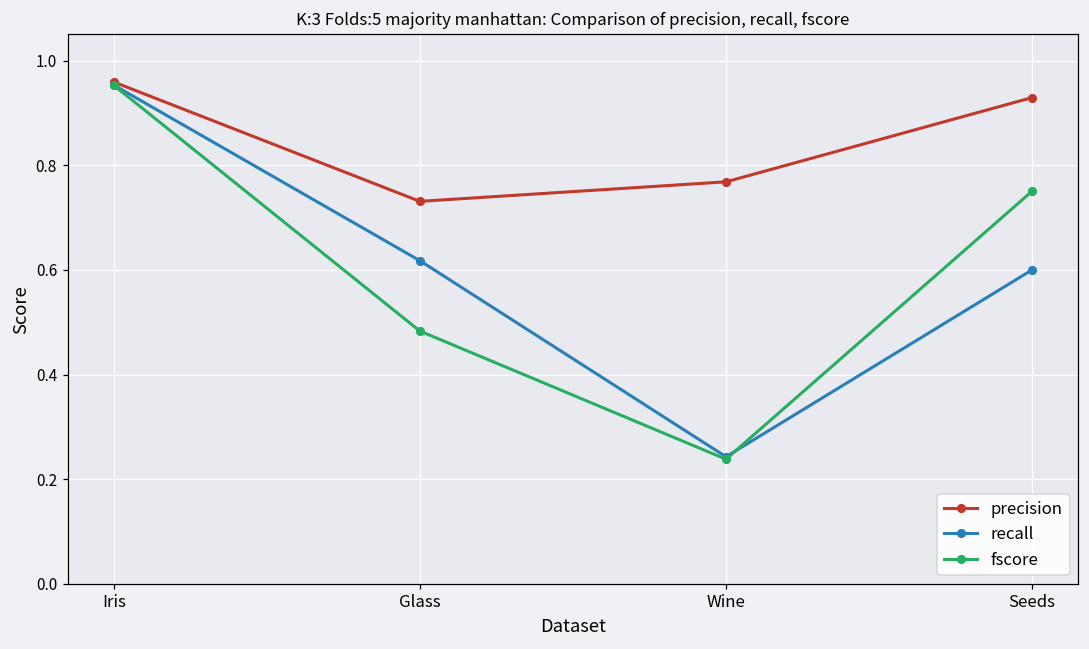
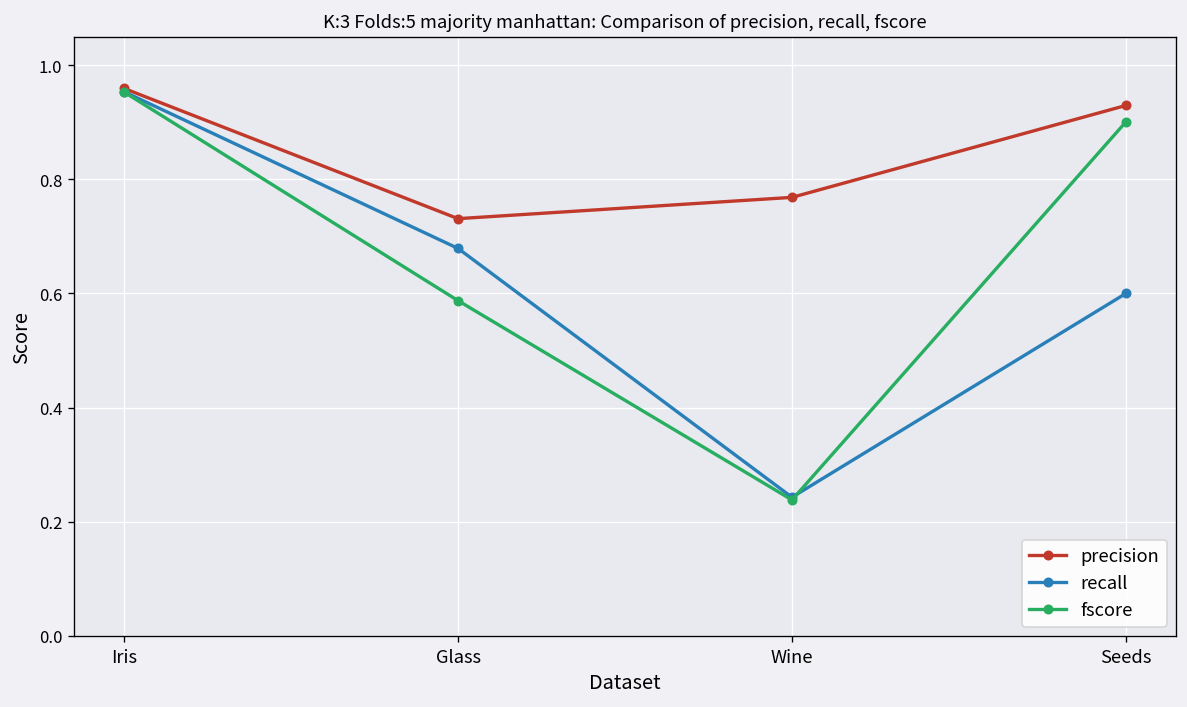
  {
    "precision": {
      "Iris": 0.96,
      "Glass": 0.73,
      "Wine": 0.77,
      "Seeds": 0.93
    },
    "recall": {
-     "Glass": 0.62,
+     "Glass": 0.68,
      "Seeds": 0.60
    },
    "fscore": {
-     "Glass": 0.48,
-     "Seeds": 0.75
+     "Glass": 0.59,
+     "Seeds": 0.90
    }
  }
